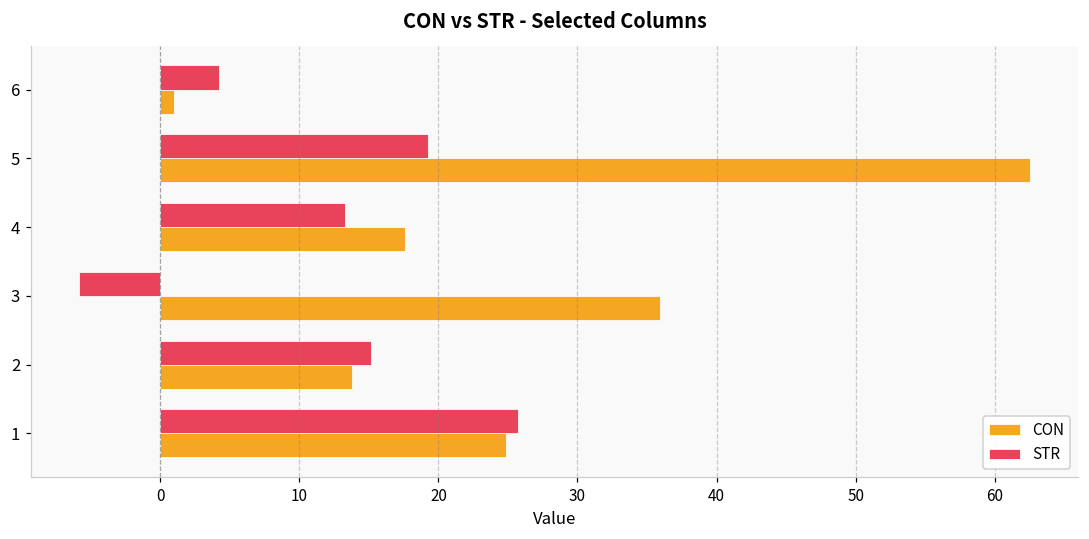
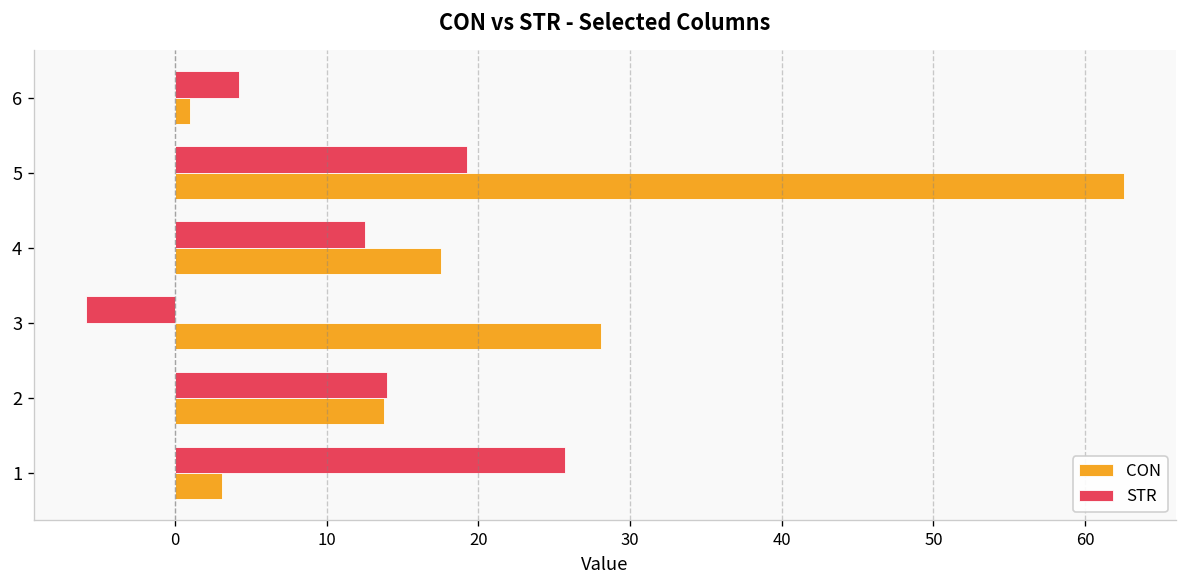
  {
    "CON": {
      "6": 1.0,
      "5": 62.6,
      "4": 17.6,
-     "3": 36.0,
+     "3": 28.1,
      "2": 13.8,
-     "1": 24.9
+     "1": 3.1
    },
    "STR": {
      "6": 4.2,
      "5": 19.2,
-     "4": 13.3,
+     "4": 12.5,
      "3": -5.9,
-     "2": 15.2,
+     "2": 14.0,
      "1": 25.7
    }
  }
